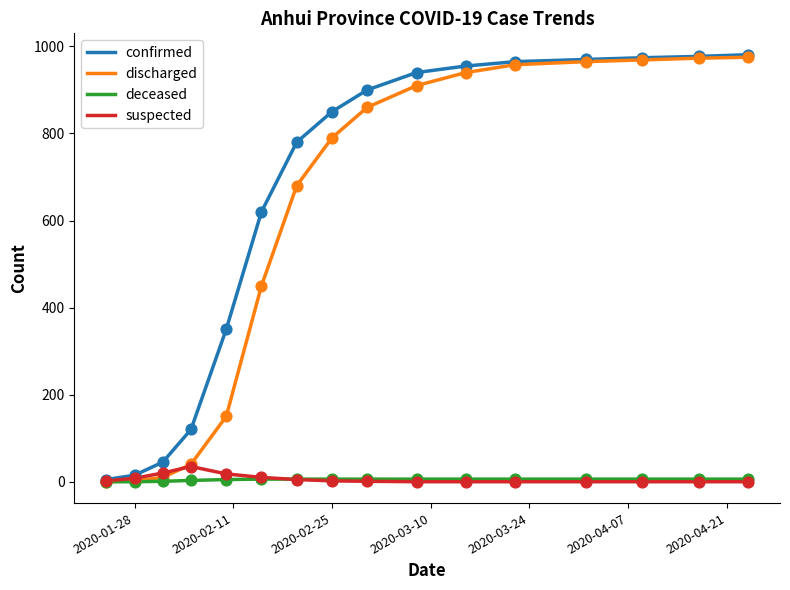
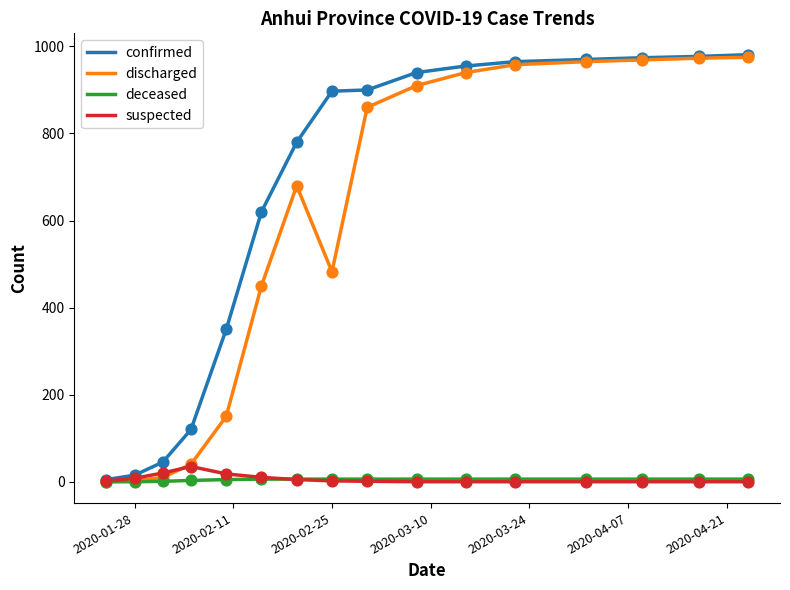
  {
    "confirmed": {
      "2020-01-28": 20,
-     "2020-02-25": 850
+     "2020-02-25": 900
    },
    "discharged": {
-     "2020-02-25": 790
+     "2020-02-25": 480
    },
    "suspected": {
      "2020-01-28": 10
    }
  }
